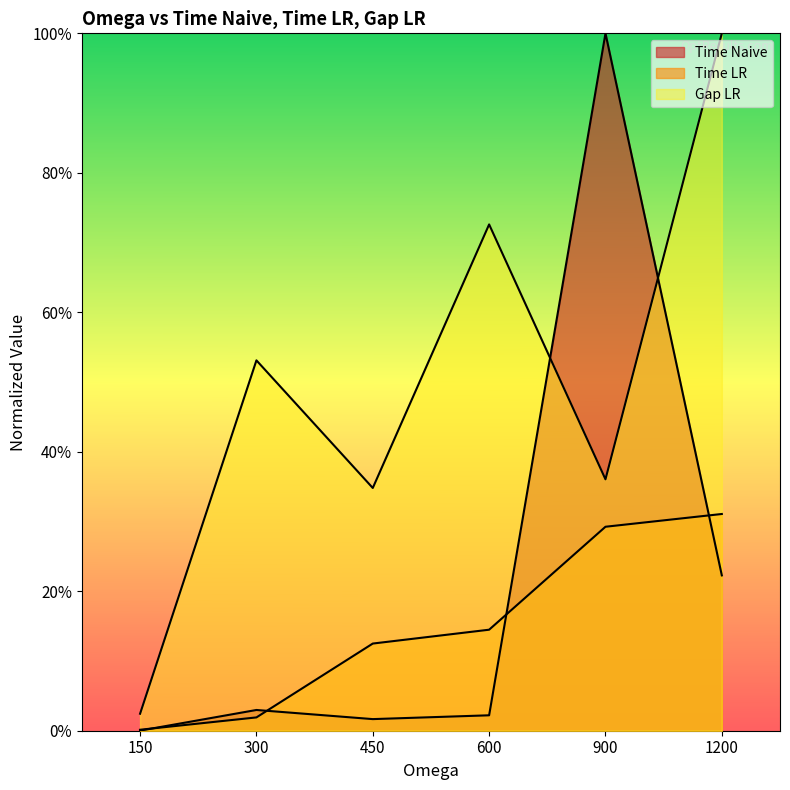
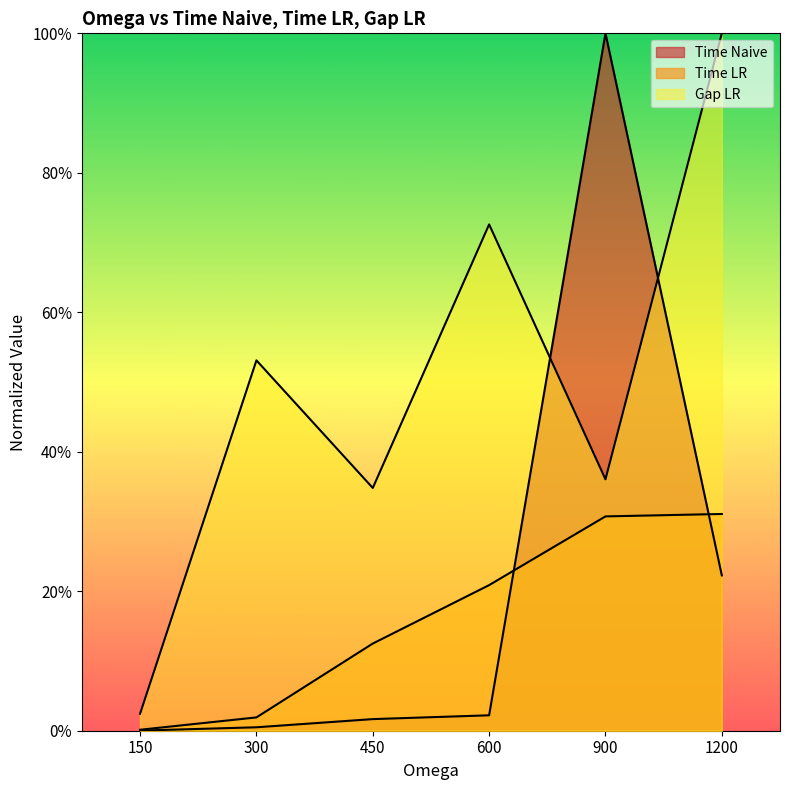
  {
    "Time Naive": {
-     "300": "3%",
+     "300": "0%",
      "450": "2%",
      "600": "2%",
      "900": "100%",
      "1200": "22%"
    },
    "Time LR": {
      "300": "2%",
      "450": "12%",
-     "600": "14%",
-     "900": "29%",
+     "600": "21%",
+     "900": "31%",
      "1200": "31%"
    },
    "Gap LR": {
      "150": "2%",
      "300": "53%",
      "450": "35%",
      "600": "73%",
      "900": "36%",
      "1200": "100%"
    }
  }
